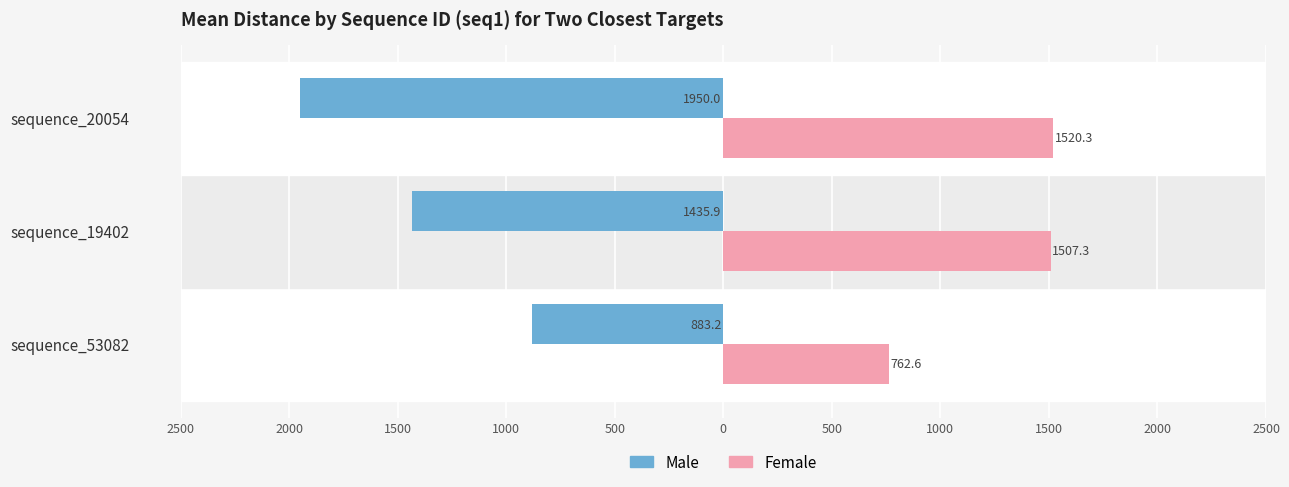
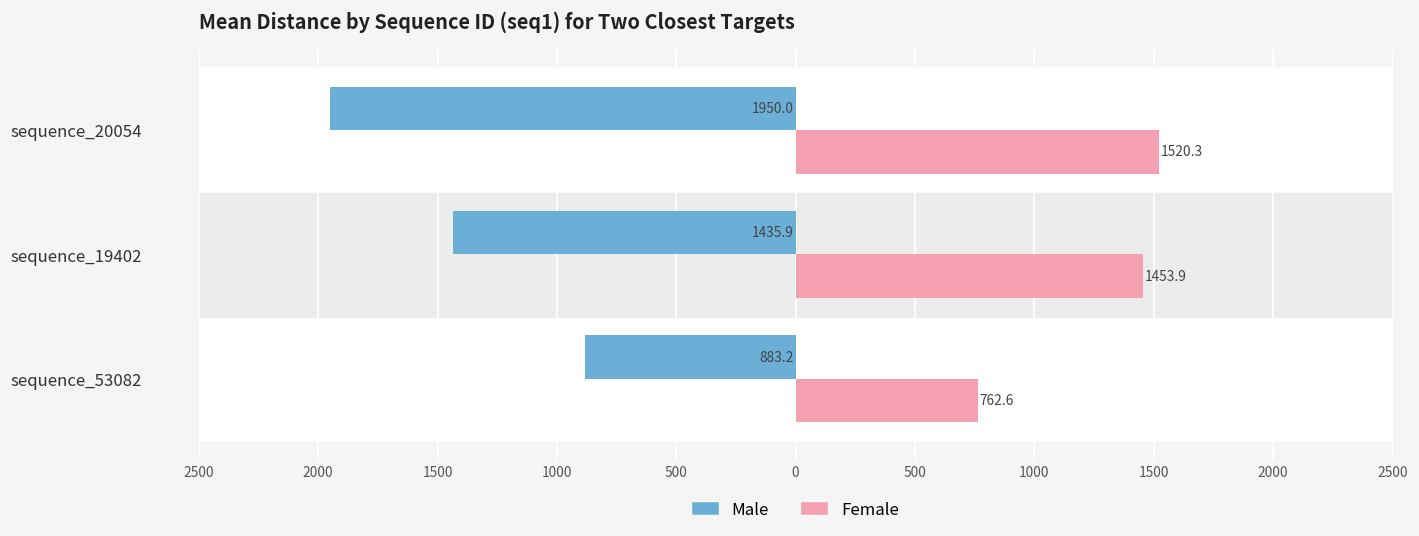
  {
    "Female": {
      "sequence_20054": 1520.3,
-     "sequence_19402": 1507.3,
+     "sequence_19402": 1453.9,
      "sequence_53082": 762.6
    }
  }
